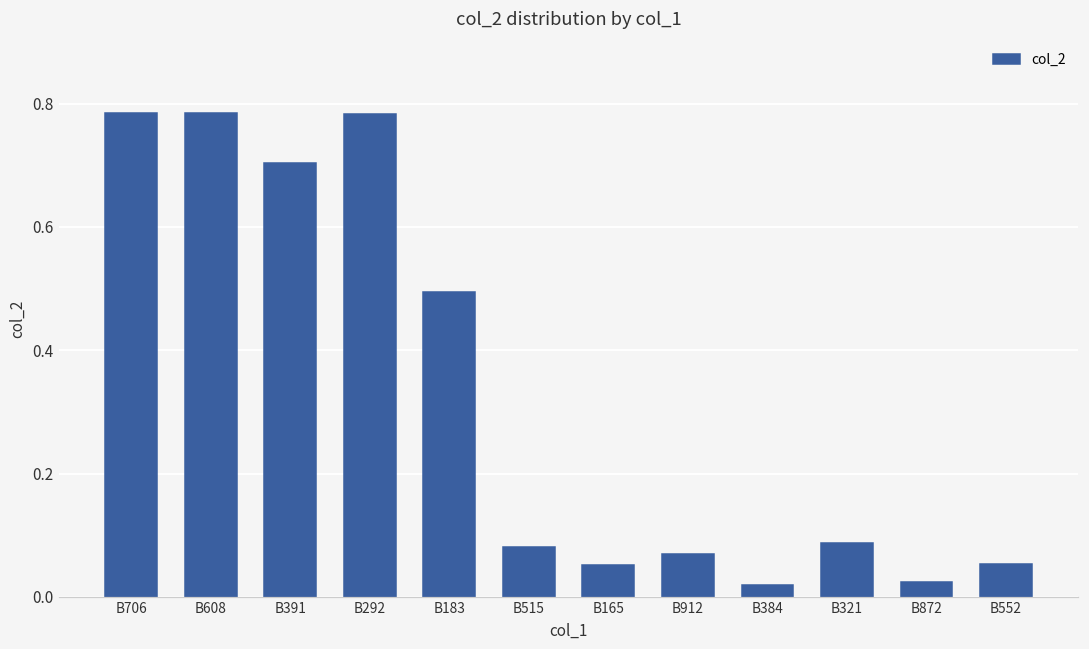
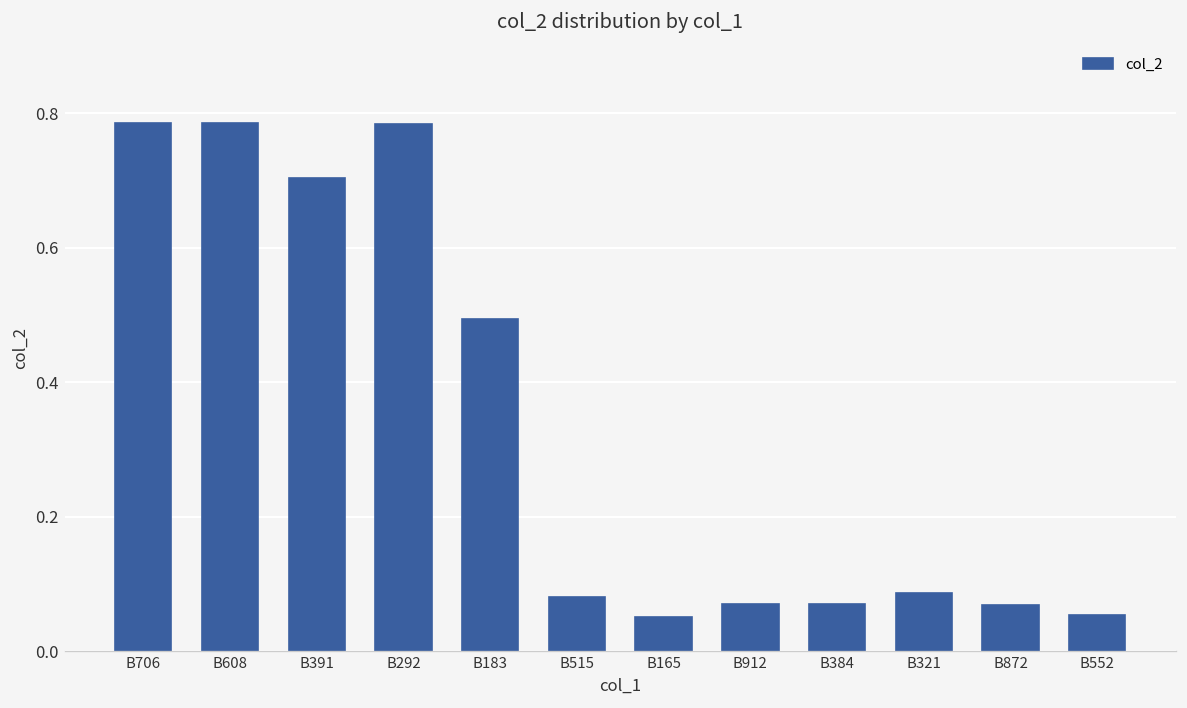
  {
    "B706": 0.78,
    "B608": 0.78,
    "B391": 0.70,
    "B292": 0.78,
    "B183": 0.49,
    "B515": 0.08,
    "B165": 0.05,
    "B912": 0.07,
-   "B384": 0.02,
+   "B384": 0.07,
    "B321": 0.09,
-   "B872": 0.02,
+   "B872": 0.07,
    "B552": 0.05
  }
